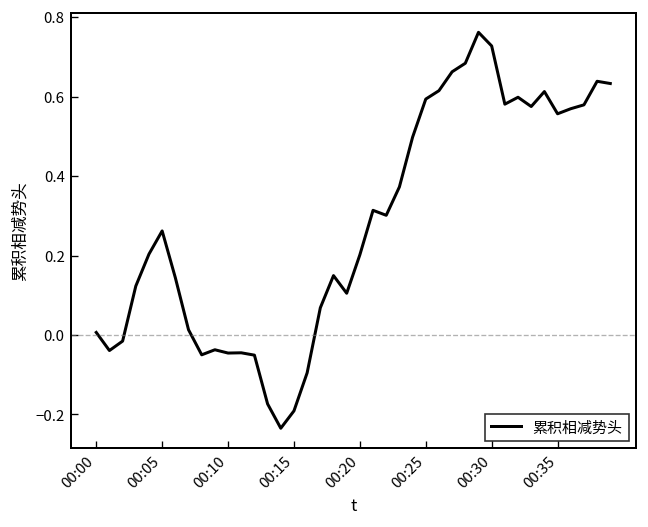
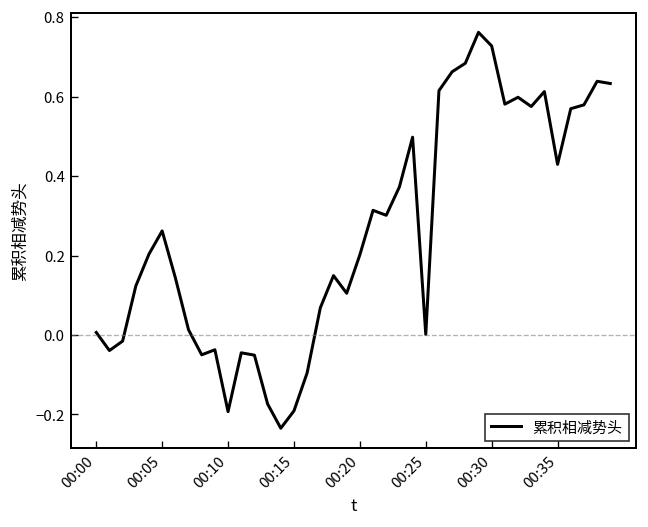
  {
    "00:00": 0.01,
    "00:05": 0.26,
-   "00:10": -0.05,
+   "00:10": -0.19,
    "00:15": -0.19,
    "00:20": 0.20,
-   "00:25": 0.59,
+   "00:25": 0.00,
    "00:30": 0.73,
-   "00:35": 0.56
+   "00:35": 0.43
  }
